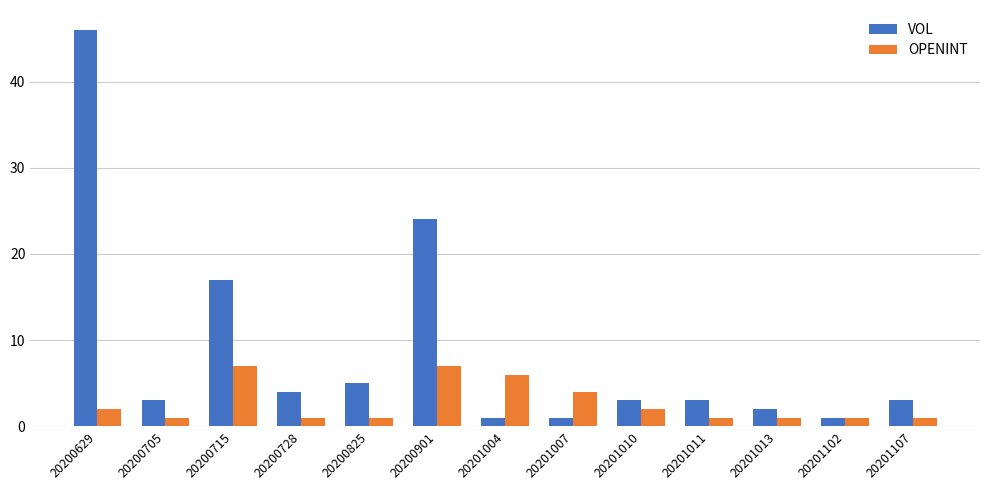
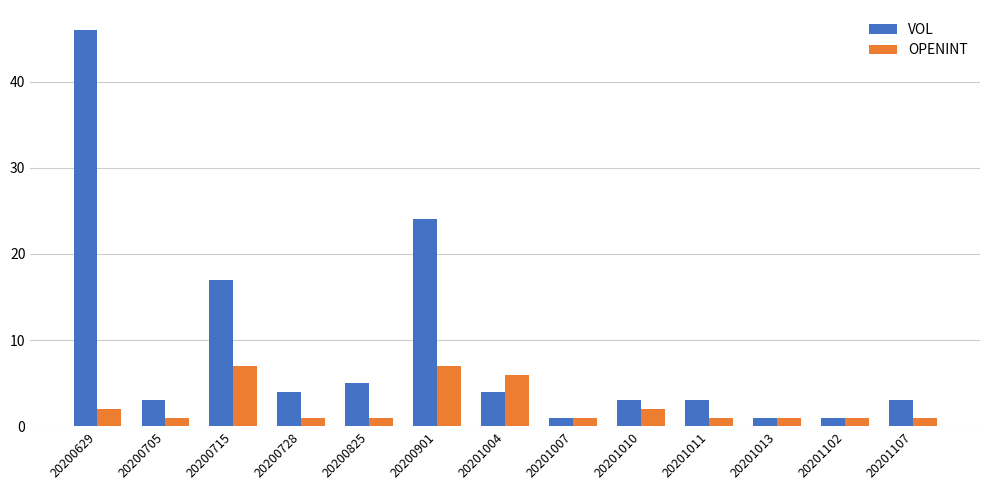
  {
    "VOL": {
      "20200629": 46,
      "20200705": 3,
      "20200715": 17,
      "20200728": 4,
      "20200825": 5,
      "20200901": 24,
-     "20201004": 1,
+     "20201004": 4,
      "20201007": 1,
      "20201010": 3,
      "20201011": 3,
-     "20201013": 2,
+     "20201013": 1,
      "20201102": 1,
      "20201107": 3
    },
    "OPENINT": {
      "20200629": 2,
      "20200705": 1,
      "20200715": 7,
      "20200728": 1,
      "20200825": 1,
      "20200901": 7,
      "20201004": 6,
-     "20201007": 4,
+     "20201007": 1,
      "20201010": 2,
      "20201011": 1,
      "20201013": 1,
      "20201102": 1,
      "20201107": 1
    }
  }
